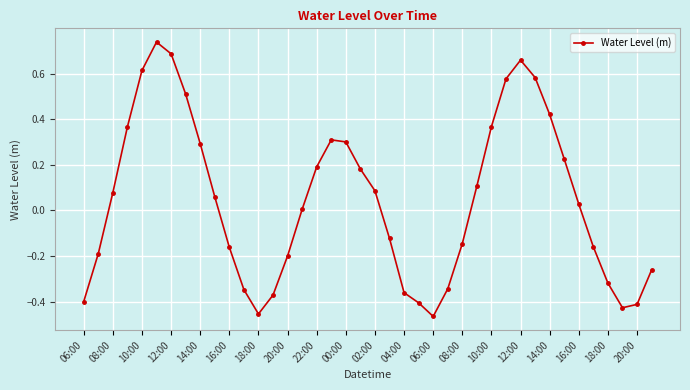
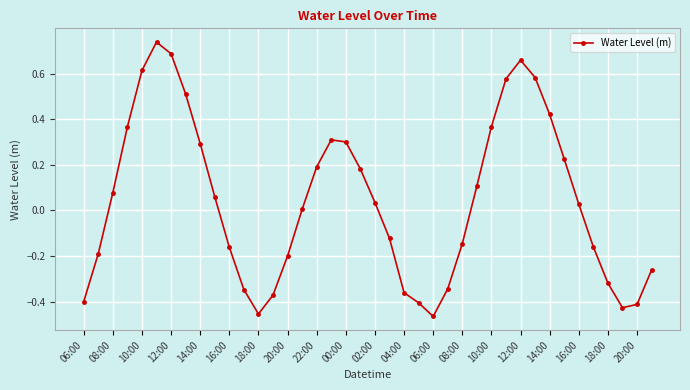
  {
    "22:00": 0.19,
    "00:00": 0.30,
-   "02:00": 0.09,
+   "02:00": 0.03,
    "04:00": -0.36
  }
